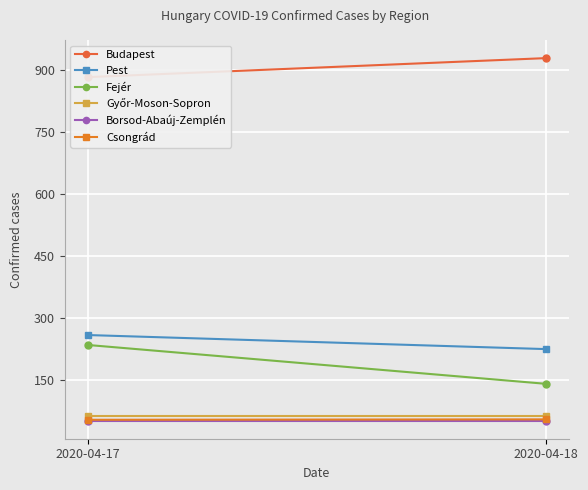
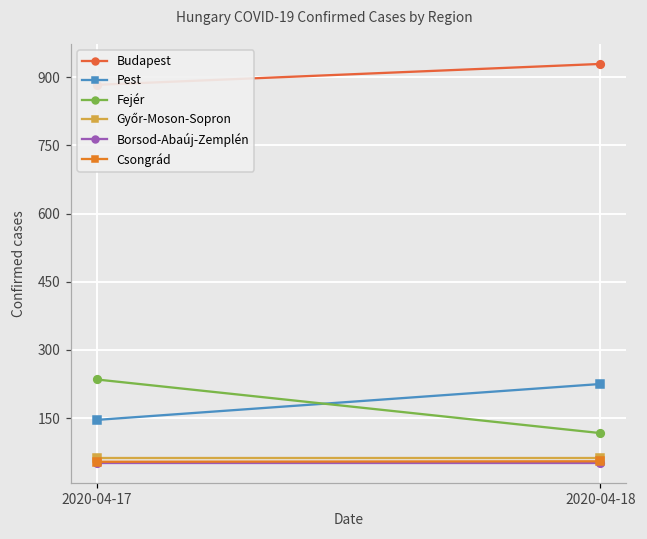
  {
    "Pest": {
-     "2020-04-17": 260,
+     "2020-04-17": 150,
      "2020-04-18": 230
    },
    "Fejér": {
      "2020-04-17": 240,
-     "2020-04-18": 140
+     "2020-04-18": 120
    }
  }
